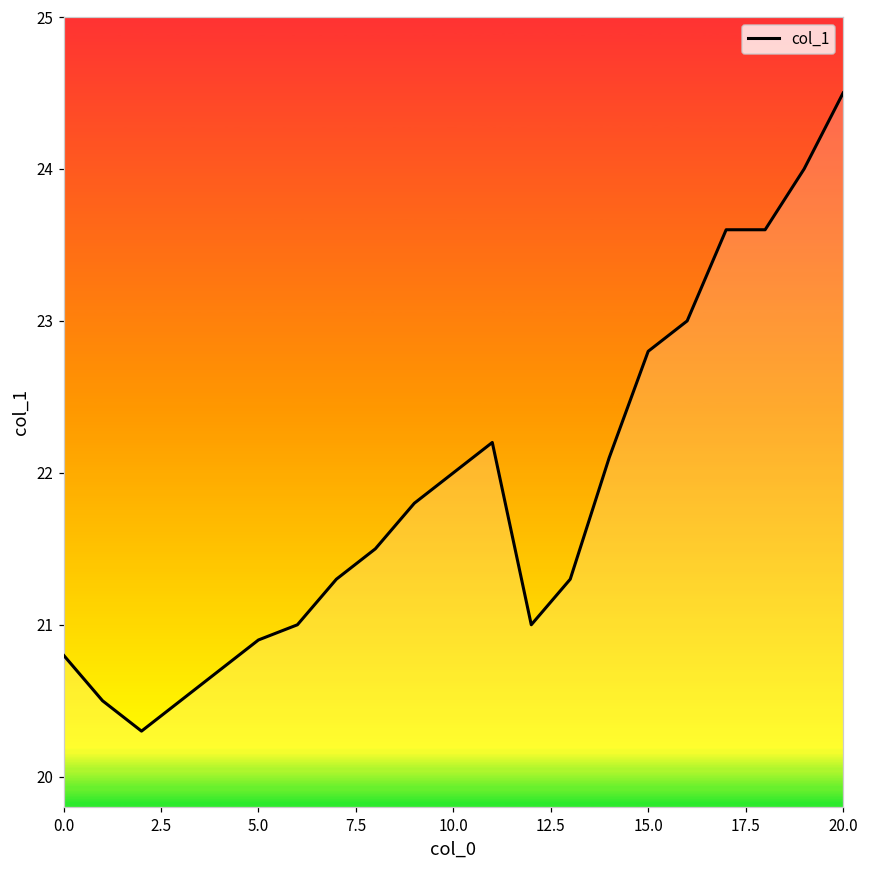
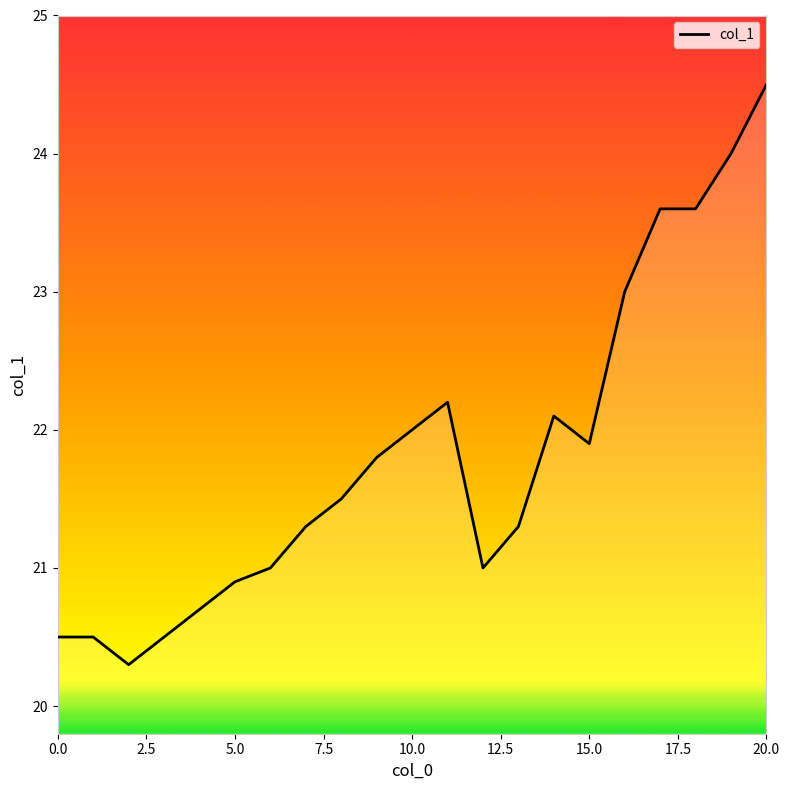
  {
-   "0.0": 20.8,
+   "0.0": 20.5,
    "5.0": 20.9,
    "10.0": 22.0,
-   "15.0": 22.8,
+   "15.0": 21.9,
    "20.0": 24.5
  }
